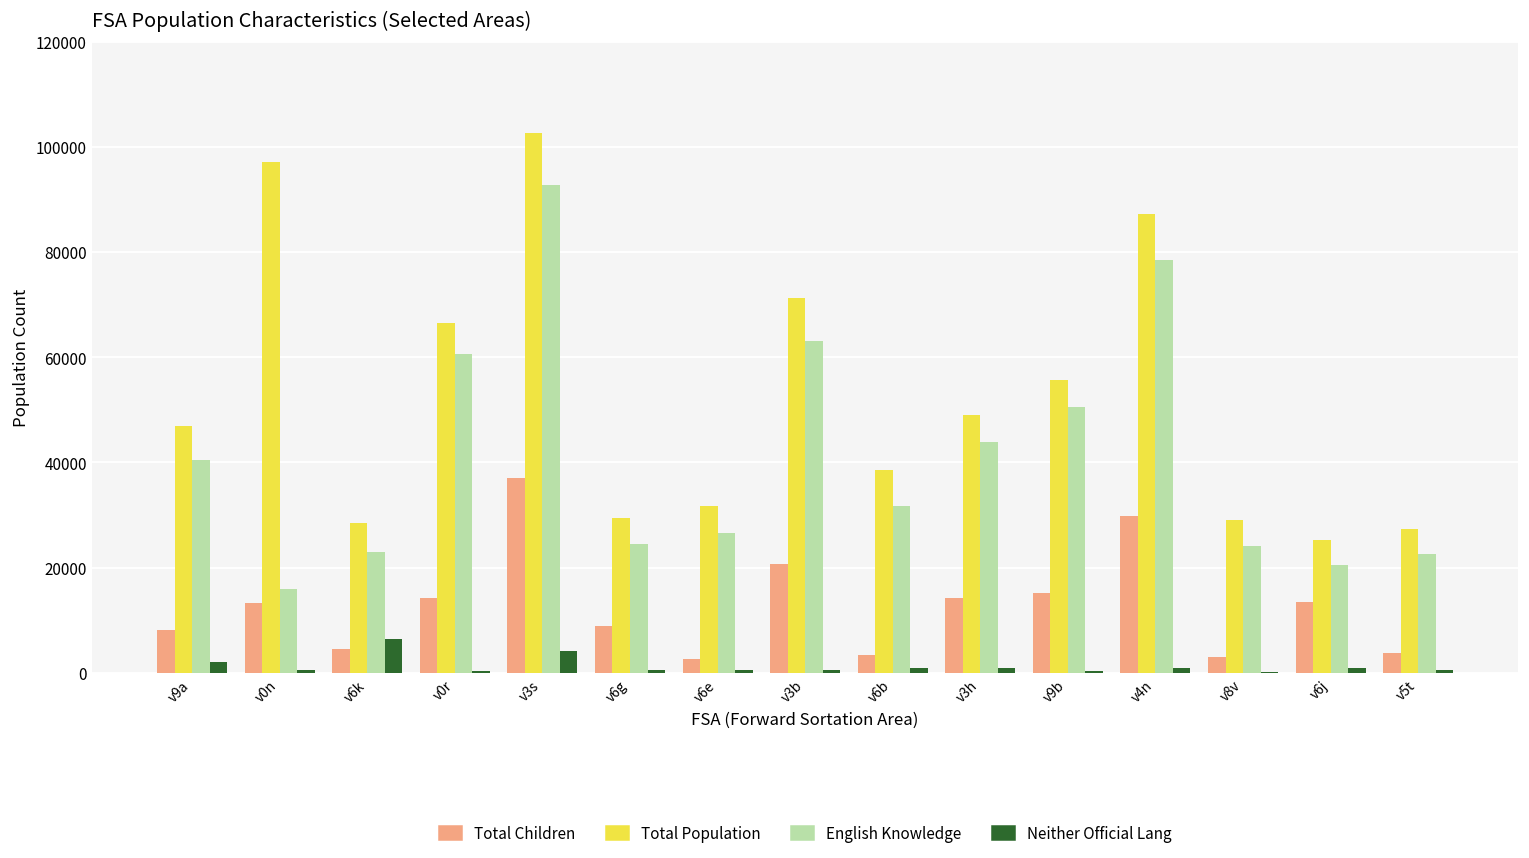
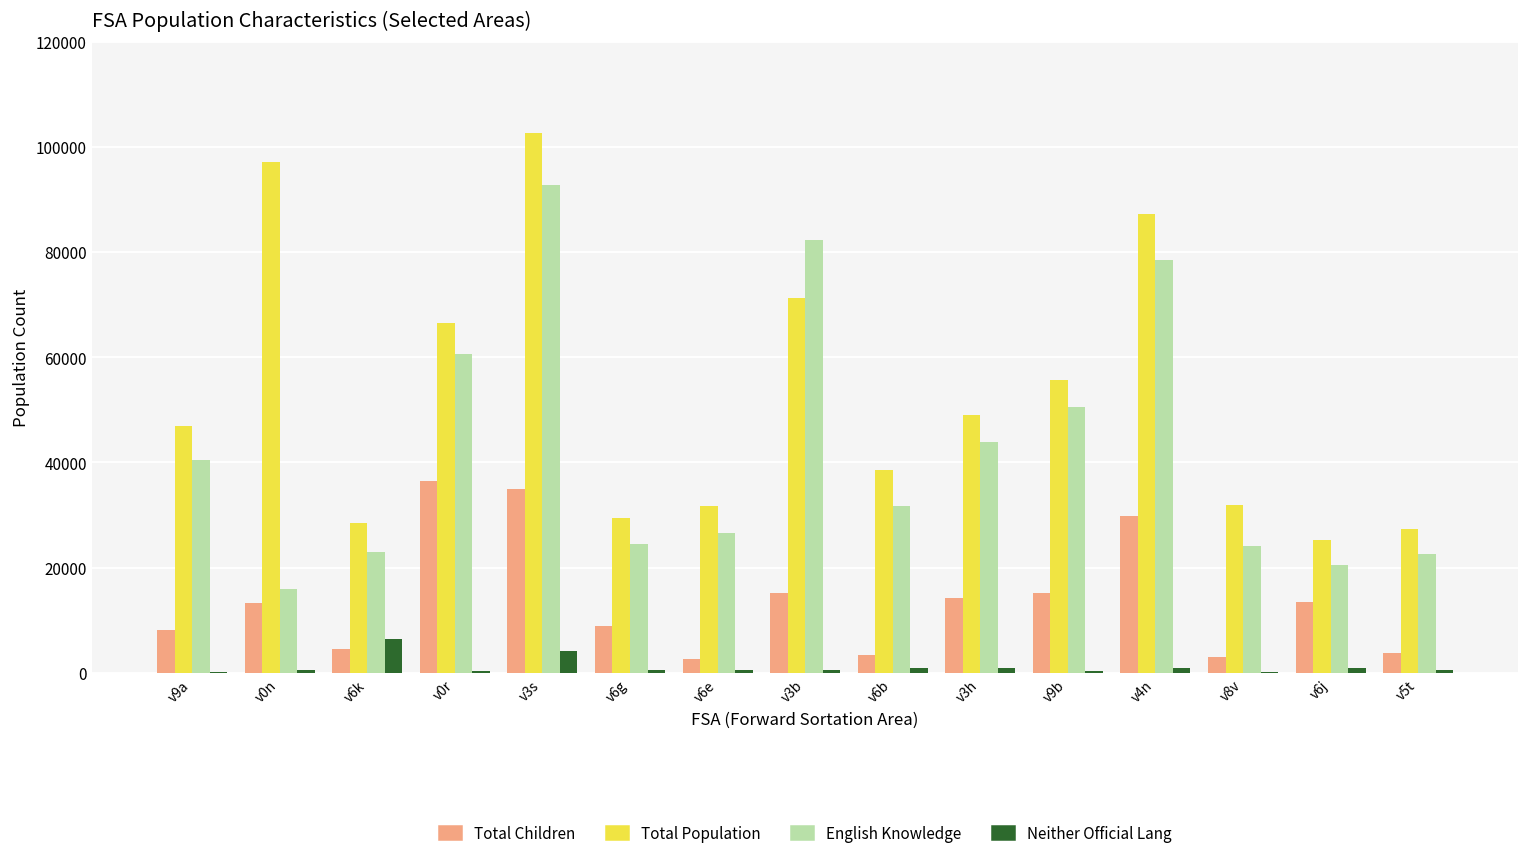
  {
    "Total Children": {
      "v9a": 8000,
      "v0n": 13000,
      "v6k": 5000,
-     "v0r": 14000,
-     "v3s": 37000,
+     "v0r": 37000,
+     "v3s": 35000,
      "v6g": 9000,
      "v6e": 3000,
-     "v3b": 21000,
+     "v3b": 15000,
      "v6b": 3000,
      "v3h": 14000,
      "v9b": 15000,
      "v4n": 30000,
      "v8v": 3000,
      "v6j": 13000,
      "v5t": 4000
    },
    "Total Population": {
      "v9a": 47000,
      "v0n": 97000,
      "v6k": 29000,
      "v0r": 66000,
      "v3s": 103000,
      "v6g": 29000,
      "v6e": 32000,
      "v3b": 71000,
      "v6b": 39000,
      "v3h": 49000,
      "v9b": 56000,
      "v4n": 87000,
-     "v8v": 29000,
+     "v8v": 32000,
      "v6j": 25000,
      "v5t": 27000
    },
    "English Knowledge": {
      "v9a": 41000,
      "v0n": 16000,
      "v6k": 23000,
      "v0r": 61000,
      "v3s": 93000,
      "v6g": 25000,
      "v6e": 27000,
-     "v3b": 63000,
+     "v3b": 82000,
      "v6b": 32000,
      "v3h": 44000,
      "v9b": 51000,
      "v4n": 78000,
      "v8v": 24000,
      "v6j": 21000,
      "v5t": 23000
    },
    "Neither Official Lang": {
-     "v9a": 2000,
+     "v9a": 0,
      "v0n": 1000,
      "v6k": 6000,
      "v3s": 4000,
      "v6g": 1000,
      "v6b": 1000,
      "v3h": 1000,
      "v4n": 1000,
      "v6j": 1000,
      "v5t": 1000
    }
  }
